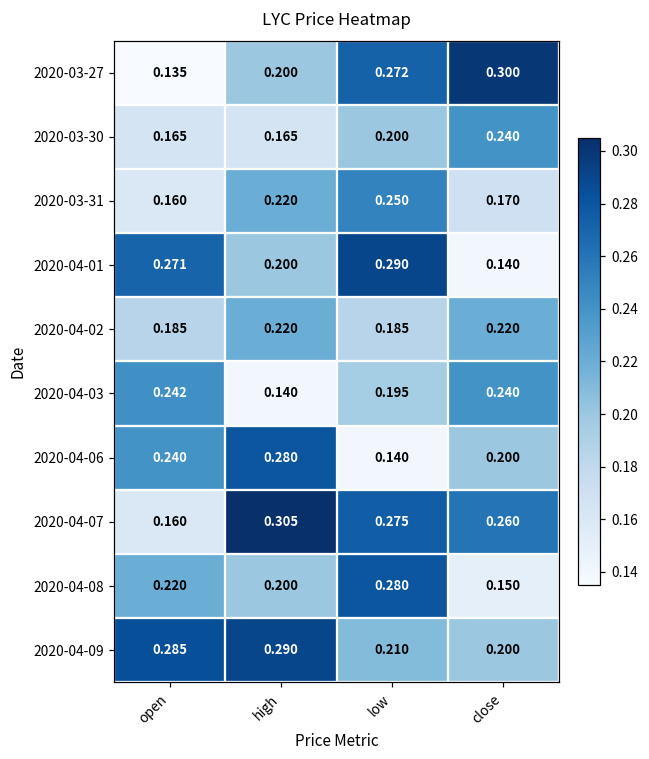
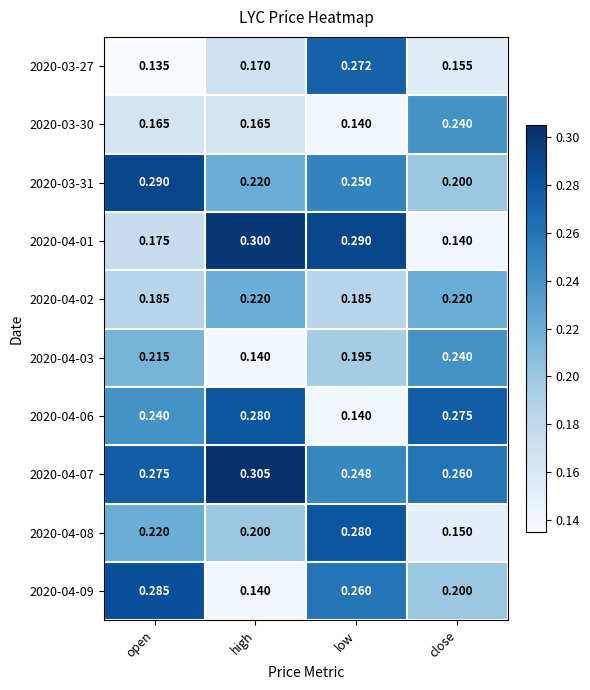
  {
    "2020-03-27": {
      "open": 0.135,
-     "high": 0.200,
+     "high": 0.170,
      "low": 0.272,
-     "close": 0.300
+     "close": 0.155
    },
    "2020-03-30": {
      "open": 0.165,
      "high": 0.165,
-     "low": 0.200,
+     "low": 0.140,
      "close": 0.240
    },
    "2020-03-31": {
-     "open": 0.160,
+     "open": 0.290,
      "high": 0.220,
      "low": 0.250,
-     "close": 0.170
+     "close": 0.200
    },
    "2020-04-01": {
-     "open": 0.271,
-     "high": 0.200,
+     "open": 0.175,
+     "high": 0.300,
      "low": 0.290,
      "close": 0.140
    },
    "2020-04-02": {
      "open": 0.185,
      "high": 0.220,
      "low": 0.185,
      "close": 0.220
    },
    "2020-04-03": {
-     "open": 0.242,
+     "open": 0.215,
      "high": 0.140,
      "low": 0.195,
      "close": 0.240
    },
    "2020-04-06": {
      "open": 0.240,
      "high": 0.280,
      "low": 0.140,
-     "close": 0.200
+     "close": 0.275
    },
    "2020-04-07": {
-     "open": 0.160,
+     "open": 0.275,
      "high": 0.305,
-     "low": 0.275,
+     "low": 0.248,
      "close": 0.260
    },
    "2020-04-08": {
      "open": 0.220,
      "high": 0.200,
      "low": 0.280,
      "close": 0.150
    },
    "2020-04-09": {
      "open": 0.285,
-     "high": 0.290,
-     "low": 0.210,
+     "high": 0.140,
+     "low": 0.260,
      "close": 0.200
    }
  }
